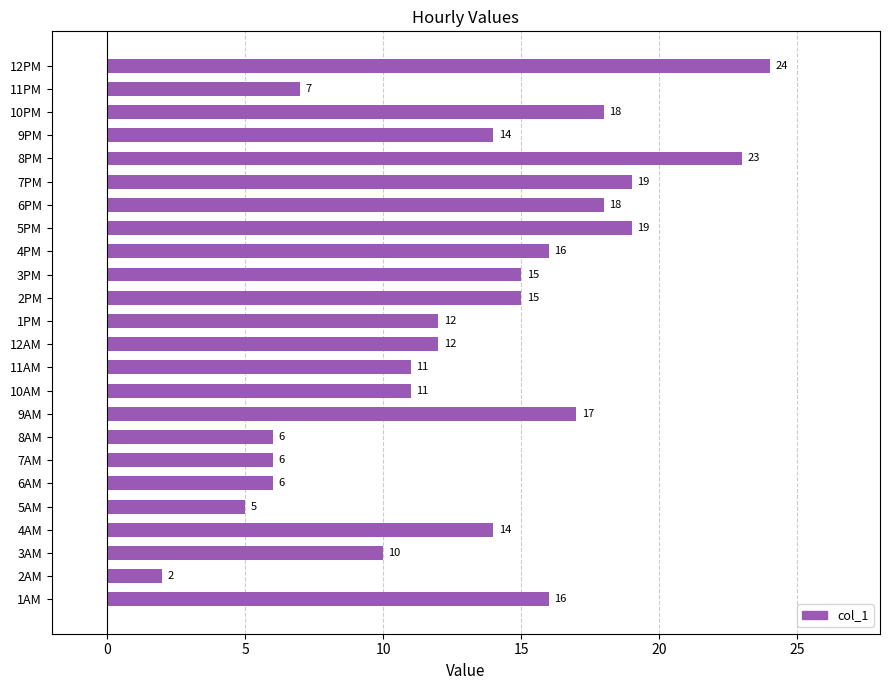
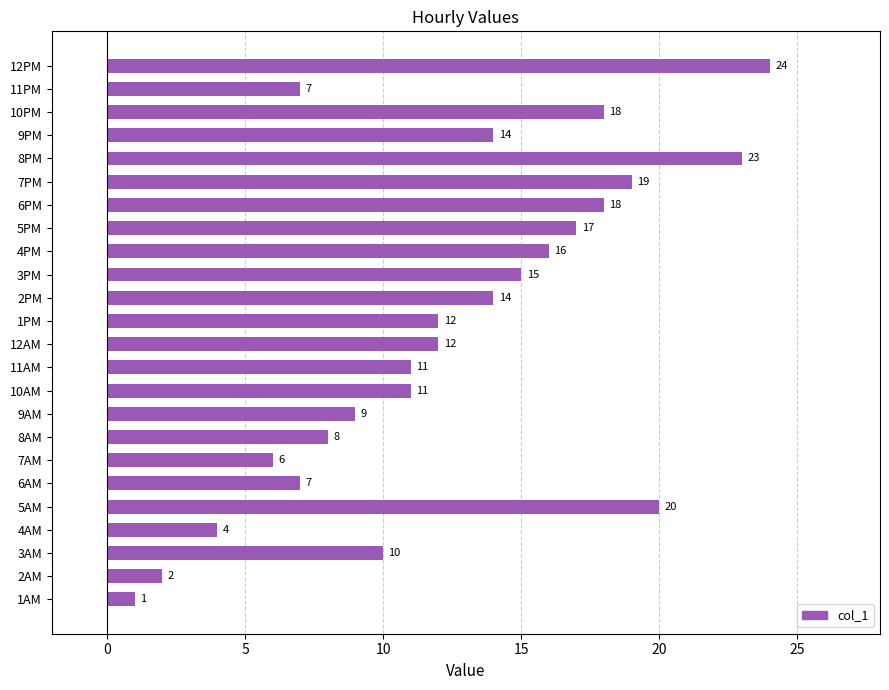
  {
    "12PM": 24,
    "11PM": 7,
    "10PM": 18,
    "9PM": 14,
    "8PM": 23,
    "7PM": 19,
    "6PM": 18,
-   "5PM": 19,
+   "5PM": 17,
    "4PM": 16,
    "3PM": 15,
-   "2PM": 15,
+   "2PM": 14,
    "1PM": 12,
    "12AM": 12,
    "11AM": 11,
    "10AM": 11,
-   "9AM": 17,
-   "8AM": 6,
+   "9AM": 9,
+   "8AM": 8,
    "7AM": 6,
-   "6AM": 6,
-   "5AM": 5,
-   "4AM": 14,
+   "6AM": 7,
+   "5AM": 20,
+   "4AM": 4,
    "3AM": 10,
    "2AM": 2,
-   "1AM": 16
+   "1AM": 1
  }
